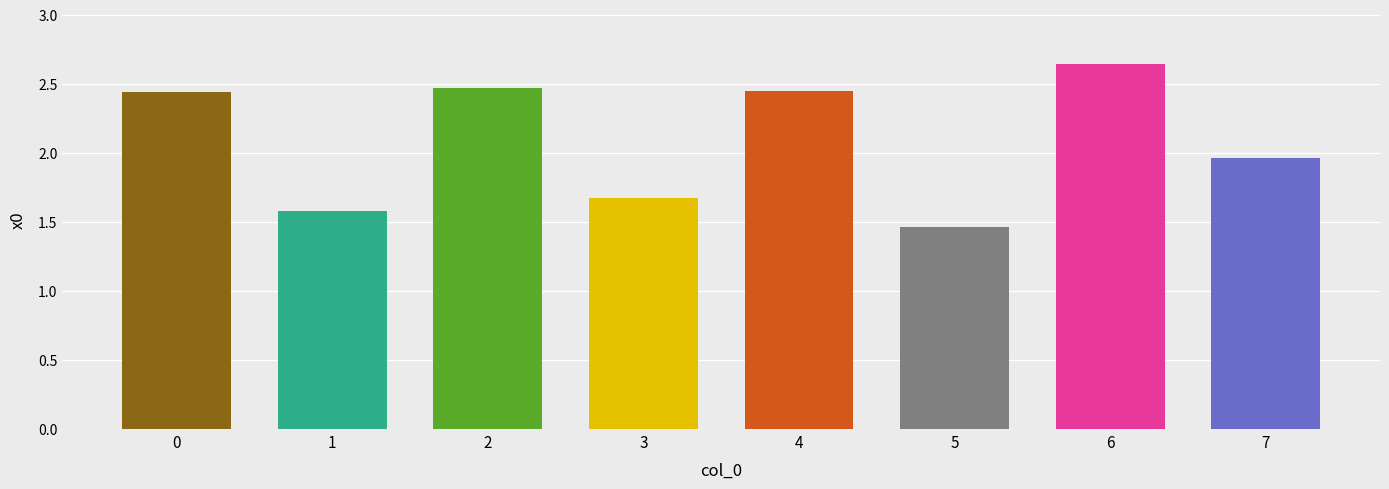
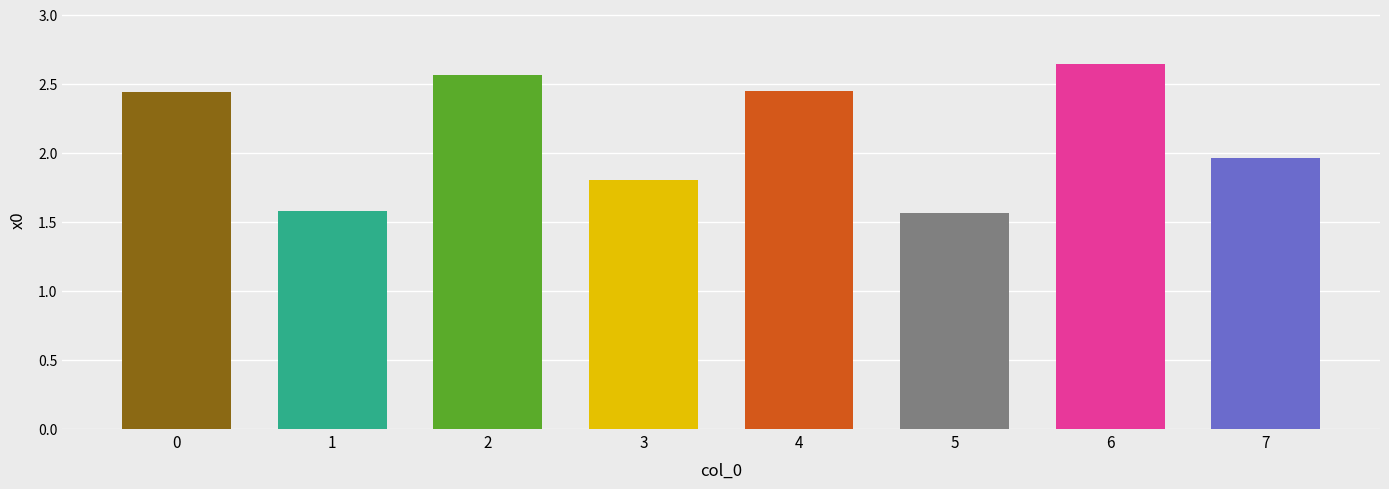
  {
    "0": 2.44,
    "1": 1.58,
-   "2": 2.47,
-   "3": 1.67,
+   "2": 2.56,
+   "3": 1.80,
    "4": 2.45,
-   "5": 1.46,
+   "5": 1.56,
    "6": 2.65,
    "7": 1.96
  }
